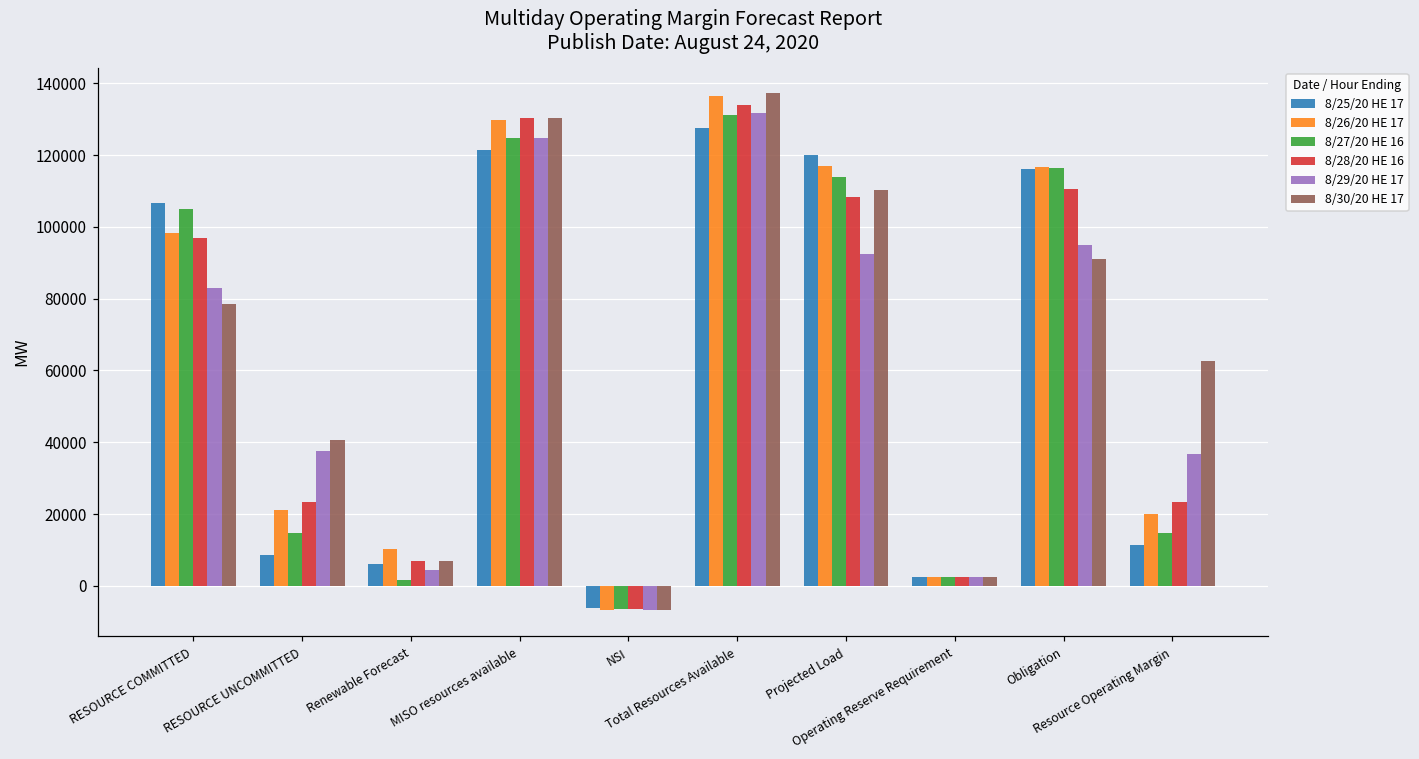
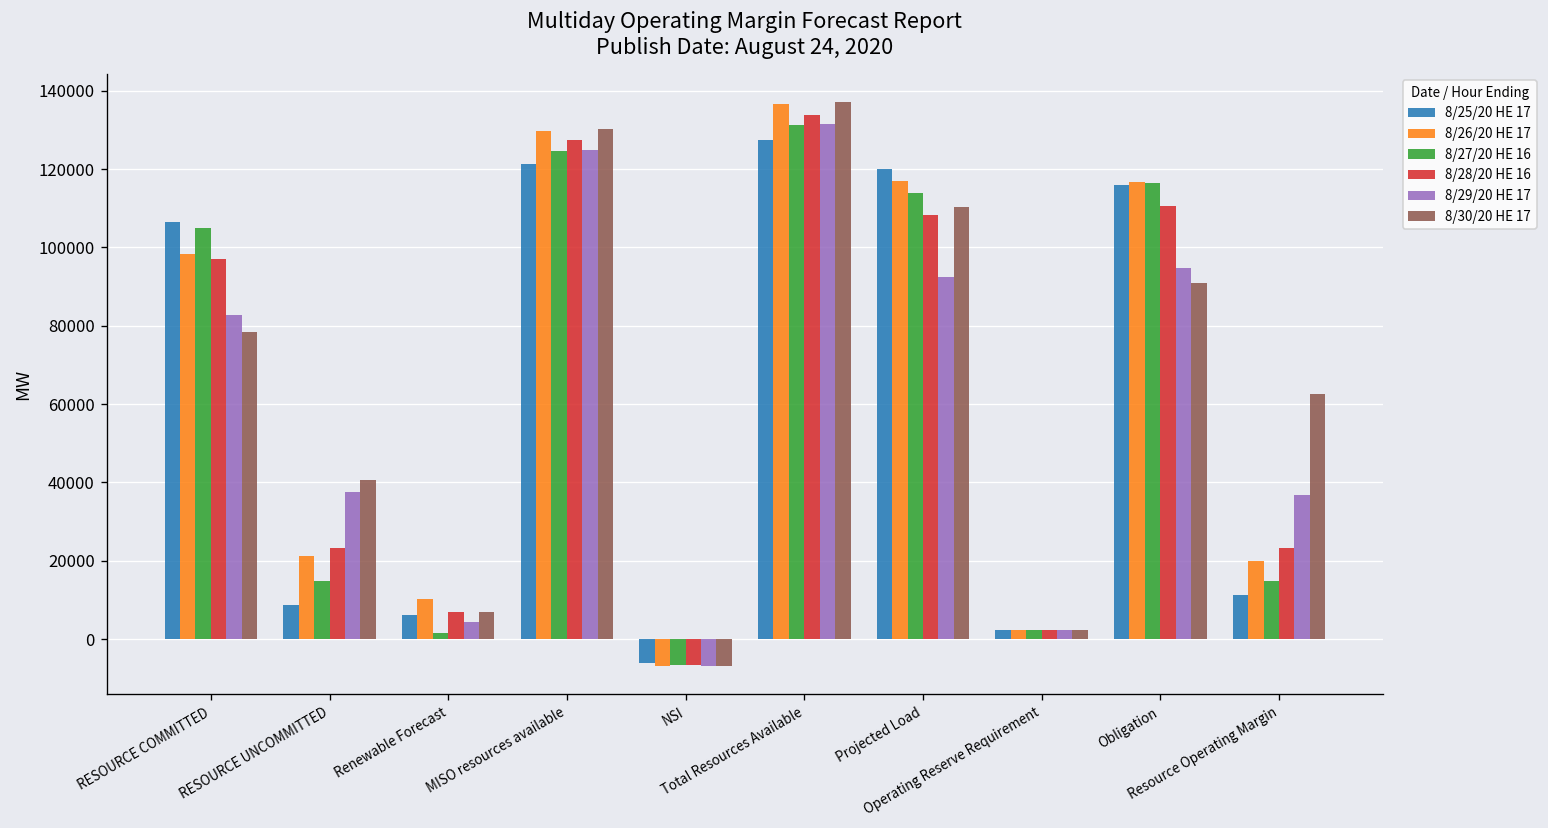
  {
    "8/25/20 HE 17": {
      "RESOURCE COMMITTED": 107000,
      "RESOURCE UNCOMMITTED": 9000,
      "Renewable Forecast": 6000,
      "MISO resources available": 121000,
      "NSI": -6000,
      "Total Resources Available": 127000,
      "Projected Load": 120000,
      "Operating Reserve Requirement": 2000,
      "Obligation": 116000,
      "Resource Operating Margin": 11000
    },
    "8/26/20 HE 17": {
      "RESOURCE COMMITTED": 98000,
      "RESOURCE UNCOMMITTED": 21000,
      "Renewable Forecast": 10000,
      "MISO resources available": 130000,
      "NSI": -7000,
      "Total Resources Available": 137000,
      "Projected Load": 117000,
      "Operating Reserve Requirement": 2000,
      "Obligation": 117000,
      "Resource Operating Margin": 20000
    },
    "8/27/20 HE 16": {
      "RESOURCE COMMITTED": 105000,
      "RESOURCE UNCOMMITTED": 15000,
      "Renewable Forecast": 2000,
      "MISO resources available": 125000,
      "NSI": -7000,
      "Total Resources Available": 131000,
      "Projected Load": 114000,
      "Operating Reserve Requirement": 2000,
      "Obligation": 116000,
      "Resource Operating Margin": 15000
    },
    "8/28/20 HE 16": {
      "RESOURCE COMMITTED": 97000,
      "RESOURCE UNCOMMITTED": 23000,
      "Renewable Forecast": 7000,
-     "MISO resources available": 130000,
+     "MISO resources available": 127000,
      "NSI": -7000,
      "Total Resources Available": 134000,
      "Projected Load": 108000,
      "Operating Reserve Requirement": 2000,
      "Obligation": 111000,
      "Resource Operating Margin": 23000
    },
    "8/29/20 HE 17": {
      "RESOURCE COMMITTED": 83000,
      "RESOURCE UNCOMMITTED": 38000,
      "Renewable Forecast": 4000,
      "MISO resources available": 125000,
      "NSI": -7000,
      "Total Resources Available": 132000,
      "Projected Load": 92000,
      "Operating Reserve Requirement": 2000,
      "Obligation": 95000,
      "Resource Operating Margin": 37000
    },
    "8/30/20 HE 17": {
      "RESOURCE COMMITTED": 78000,
      "RESOURCE UNCOMMITTED": 41000,
      "Renewable Forecast": 7000,
      "MISO resources available": 130000,
      "NSI": -7000,
      "Total Resources Available": 137000,
      "Projected Load": 110000,
      "Operating Reserve Requirement": 2000,
      "Obligation": 91000,
      "Resource Operating Margin": 63000
    }
  }
